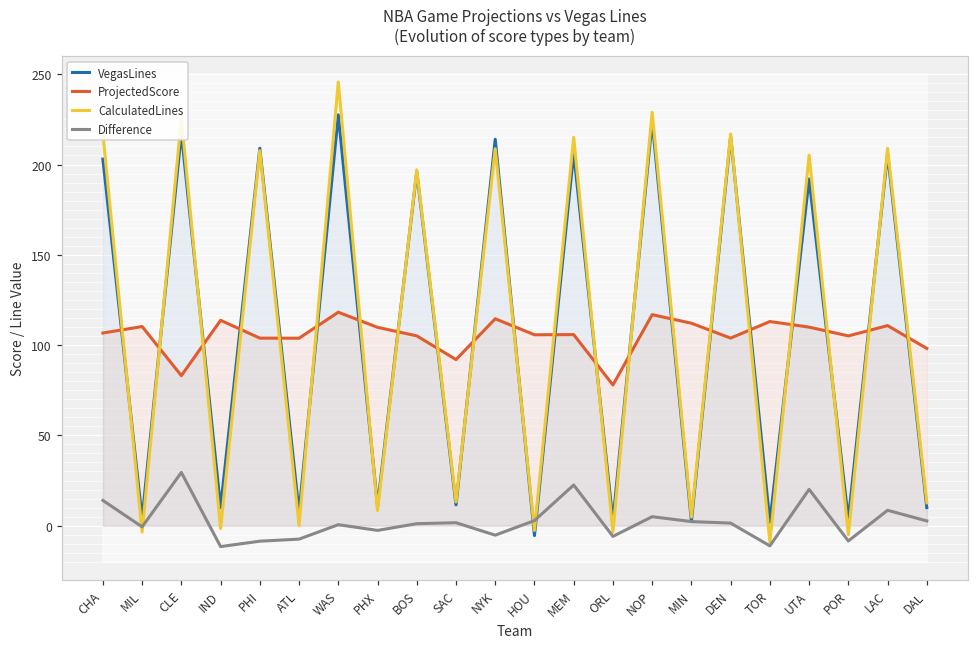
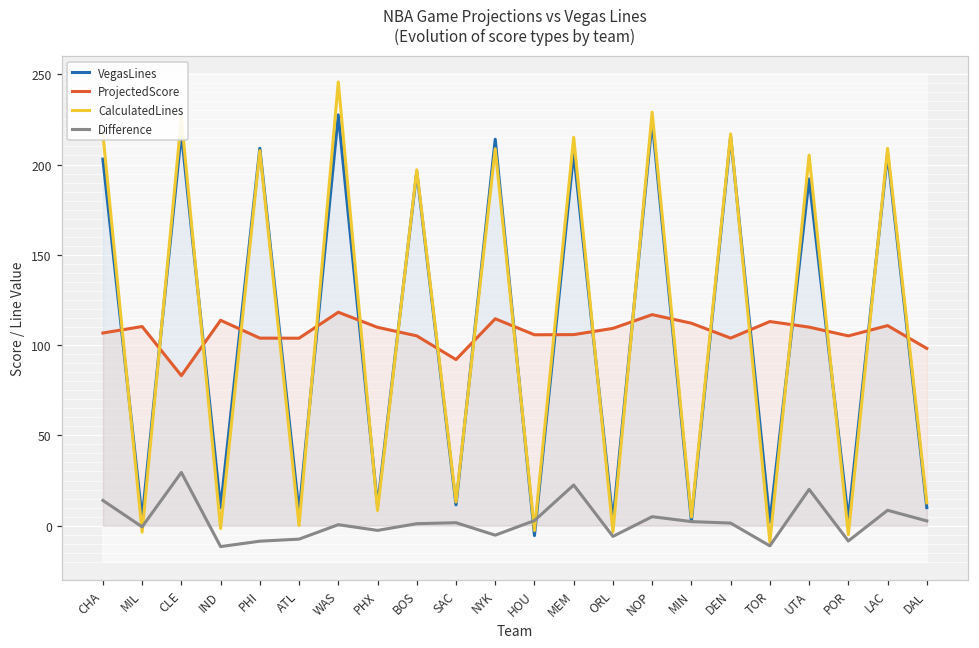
  {
    "ProjectedScore": {
      "CHA": 107,
      "MIL": 110,
      "CLE": 83,
      "IND": 114,
      "PHI": 104,
      "ATL": 104,
      "WAS": 118,
      "PHX": 110,
      "BOS": 105,
      "SAC": 92,
      "NYK": 115,
      "HOU": 106,
      "MEM": 106,
-     "ORL": 78,
+     "ORL": 109,
      "NOP": 117,
      "MIN": 112,
      "DEN": 104,
      "TOR": 113,
      "UTA": 110,
      "POR": 105,
      "LAC": 111,
      "DAL": 98
    },
    "CalculatedLines": {
      "CHA": 217,
      "MIL": -4,
      "IND": -2,
      "ATL": 0,
      "WAS": 246,
      "PHX": 8,
      "SAC": 13,
      "NYK": 209,
      "HOU": -3,
      "MEM": 215,
      "ORL": -3,
      "NOP": 229,
      "MIN": 5,
      "TOR": -9,
      "UTA": 205,
      "POR": -5,
      "LAC": 209,
      "DAL": 13
    },
    "Difference": {
      "CHA": 14,
      "MIL": -1,
      "CLE": 29,
      "IND": -12,
      "PHI": -9,
      "ATL": -7,
      "WAS": 1,
      "PHX": -3,
      "BOS": 1,
      "SAC": 2,
      "NYK": -5,
      "HOU": 3,
      "MEM": 23,
      "ORL": -6,
      "NOP": 5,
      "DEN": 1,
      "TOR": -11,
      "UTA": 20,
      "POR": -8,
      "LAC": 9,
      "DAL": 3
    }
  }
